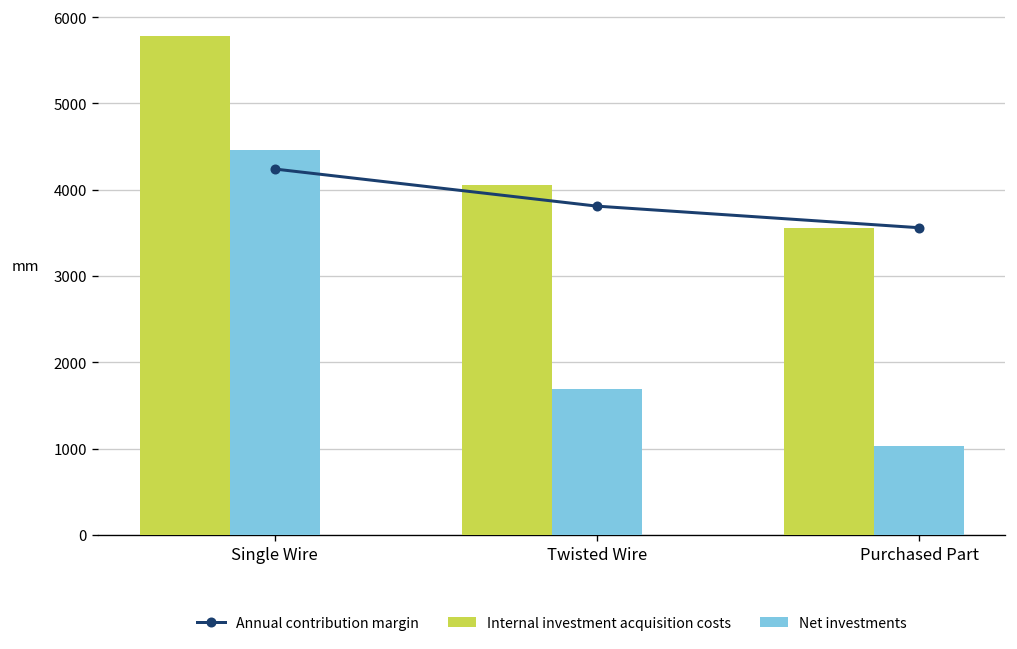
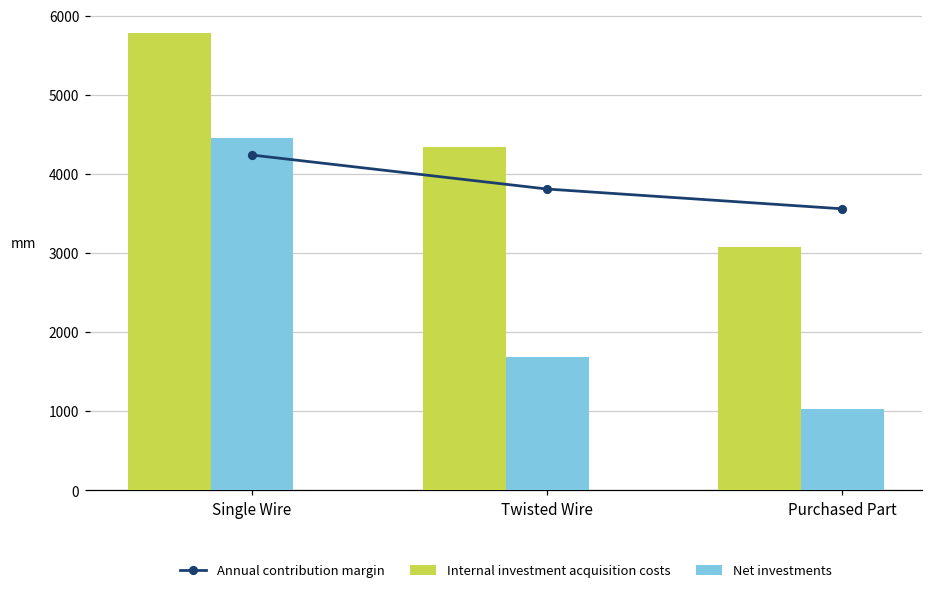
  {
    "Internal investment acquisition costs": {
      "Single Wire": 5800,
-     "Twisted Wire": 4100,
-     "Purchased Part": 3600
+     "Twisted Wire": 4300,
+     "Purchased Part": 3100
    },
    "Annual contribution margin": {
      "Single Wire": 4200,
      "Twisted Wire": 3800,
      "Purchased Part": 3600
    },
    "Net investments": {
      "Single Wire": 4500,
      "Twisted Wire": 1700,
      "Purchased Part": 1000
    }
  }
